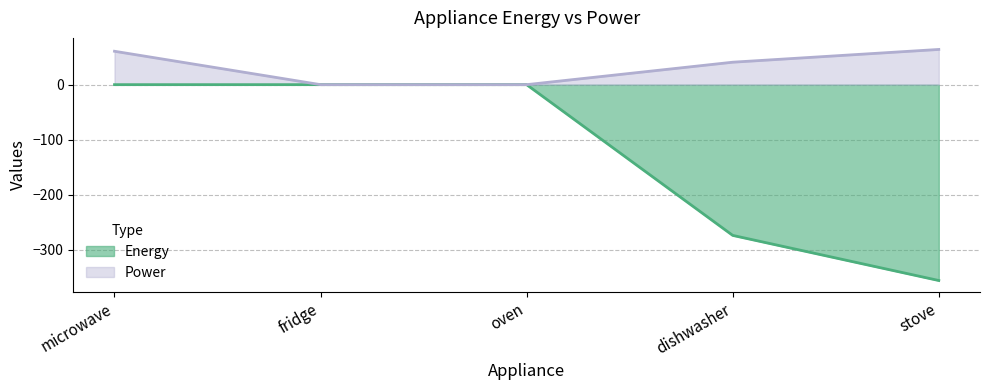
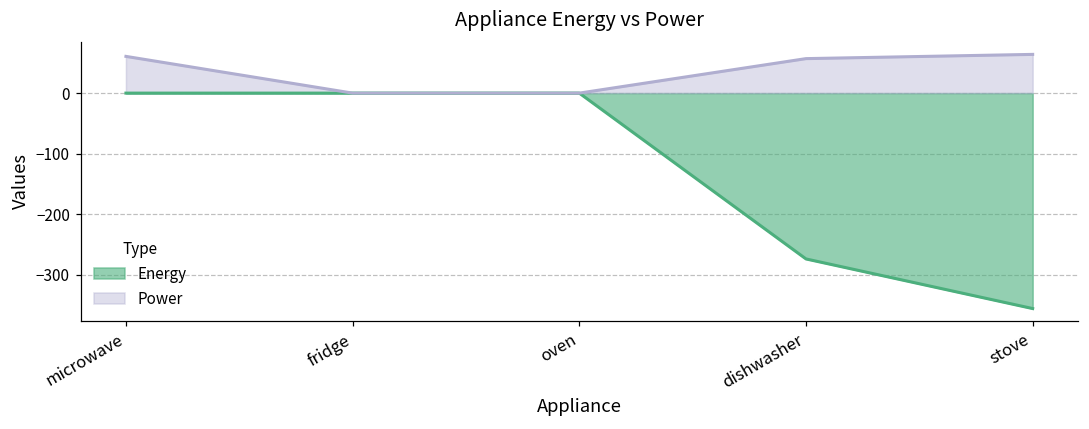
  {
    "Power": {
      "microwave": 60,
-     "dishwasher": 40,
+     "dishwasher": 60,
      "stove": 60
    }
  }
